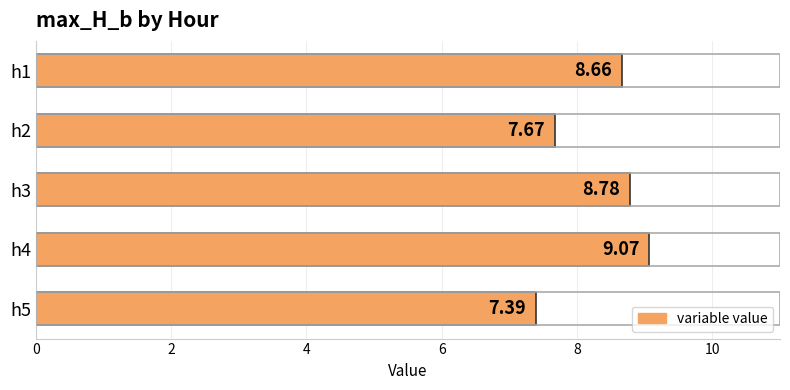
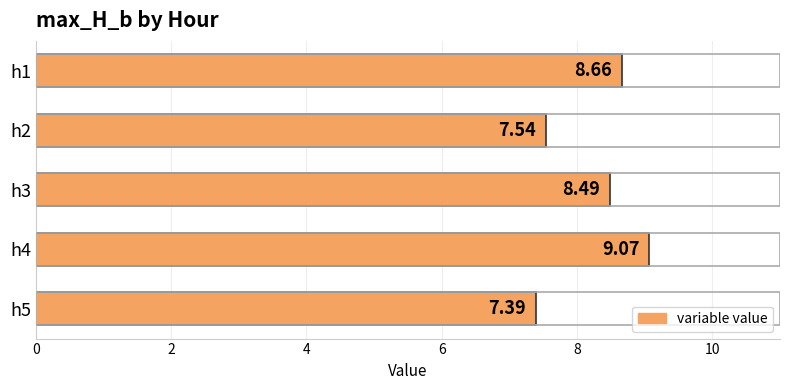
  {
    "h1": 8.66,
-   "h2": 7.67,
-   "h3": 8.78,
+   "h2": 7.54,
+   "h3": 8.49,
    "h4": 9.07,
    "h5": 7.39
  }
